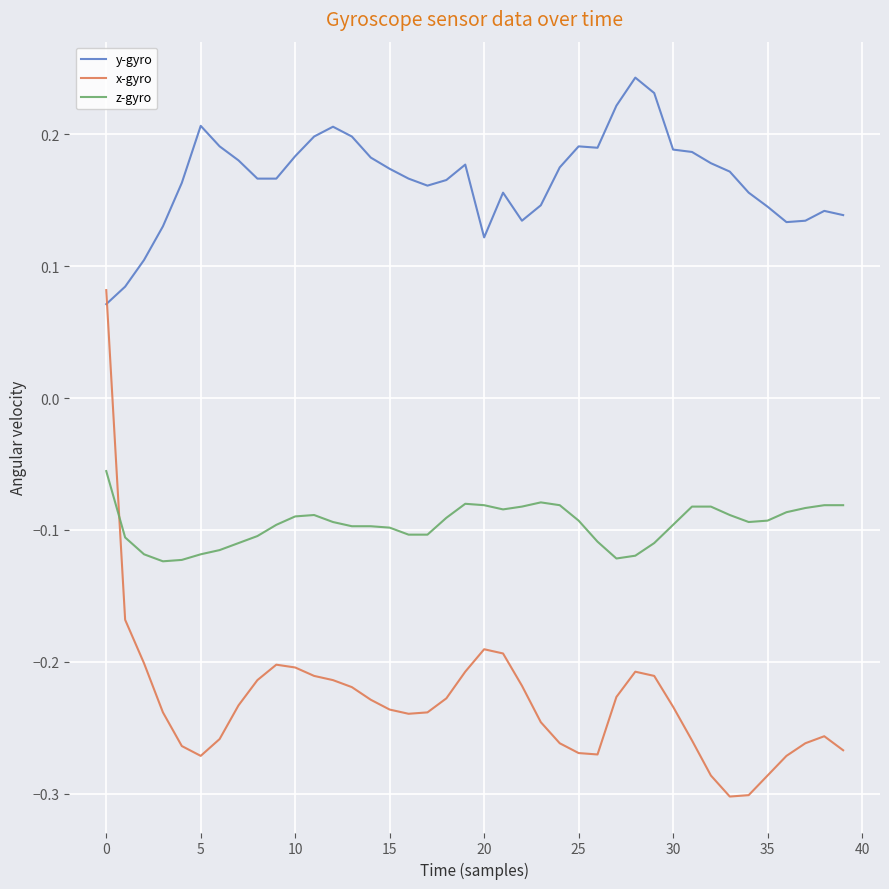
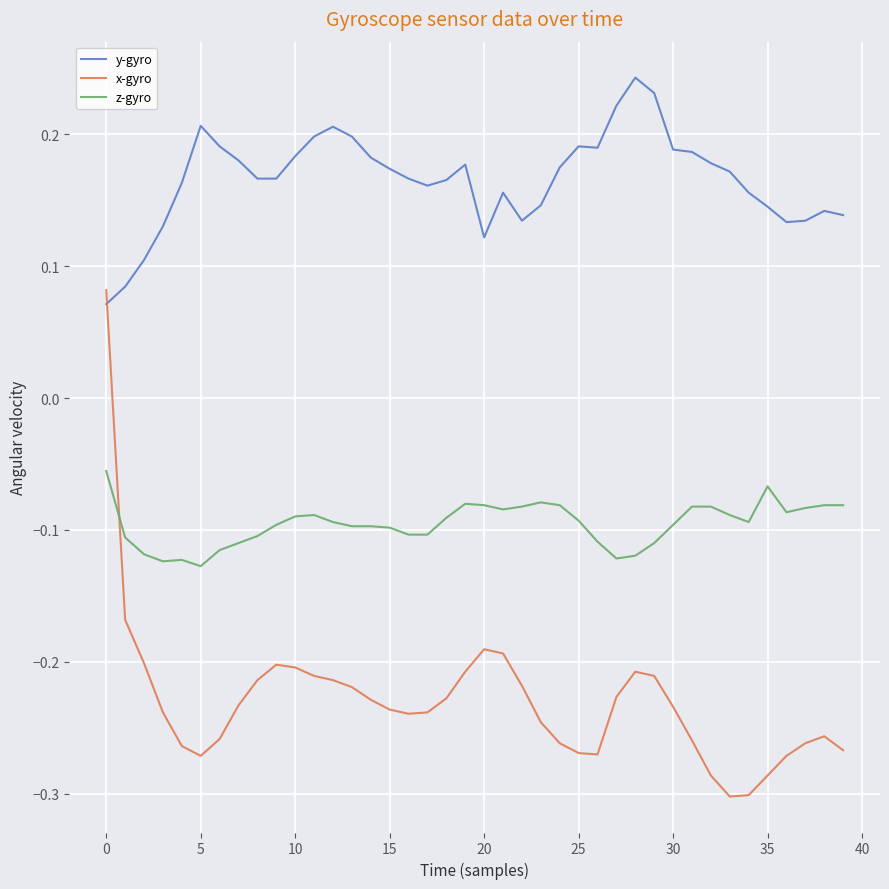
  {
    "y-gyro": {
      "0": 0.071,
      "5": 0.207,
      "10": 0.184,
      "15": 0.174,
      "20": 0.122,
      "25": 0.191,
      "30": 0.189,
      "35": 0.145
    },
    "x-gyro": {
      "0": 0.082,
      "5": -0.271,
      "10": -0.204,
      "15": -0.236,
      "20": -0.190,
      "25": -0.269,
      "30": -0.234,
      "35": -0.286
    },
    "z-gyro": {
      "0": -0.055,
-     "5": -0.118,
+     "5": -0.127,
      "10": -0.090,
      "15": -0.098,
      "20": -0.081,
      "25": -0.093,
      "30": -0.096,
-     "35": -0.093
+     "35": -0.067
    }
  }
